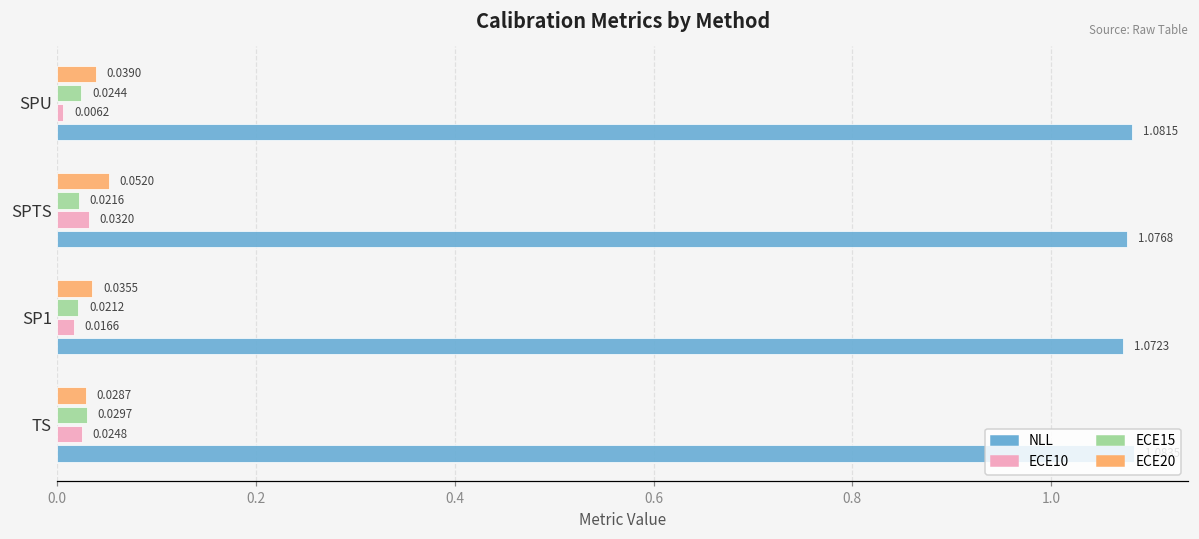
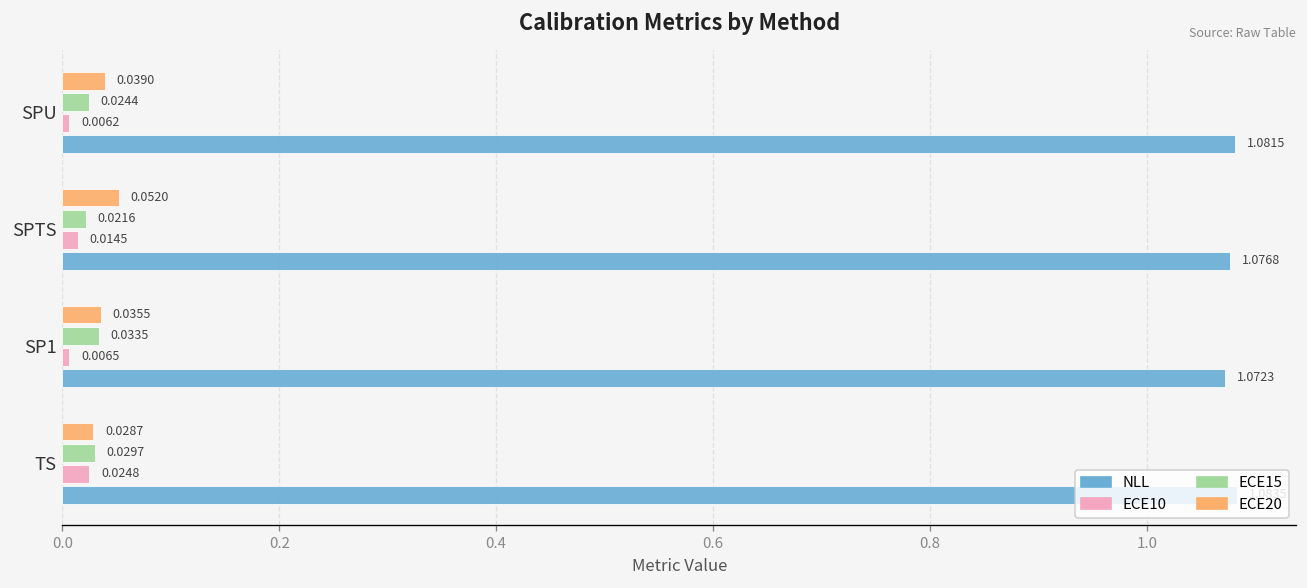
  {
    "NLL": {
      "SPU": 1.0815,
      "SPTS": 1.0768,
      "SP1": 1.0723
    },
    "ECE10": {
      "SPU": 0.0062,
-     "SPTS": 0.0320,
-     "SP1": 0.0166,
+     "SPTS": 0.0145,
+     "SP1": 0.0065,
      "TS": 0.0248
    },
    "ECE15": {
      "SPU": 0.0244,
      "SPTS": 0.0216,
-     "SP1": 0.0212,
+     "SP1": 0.0335,
      "TS": 0.0297
    },
    "ECE20": {
      "SPU": 0.0390,
      "SPTS": 0.0520,
      "SP1": 0.0355,
      "TS": 0.0287
    }
  }
